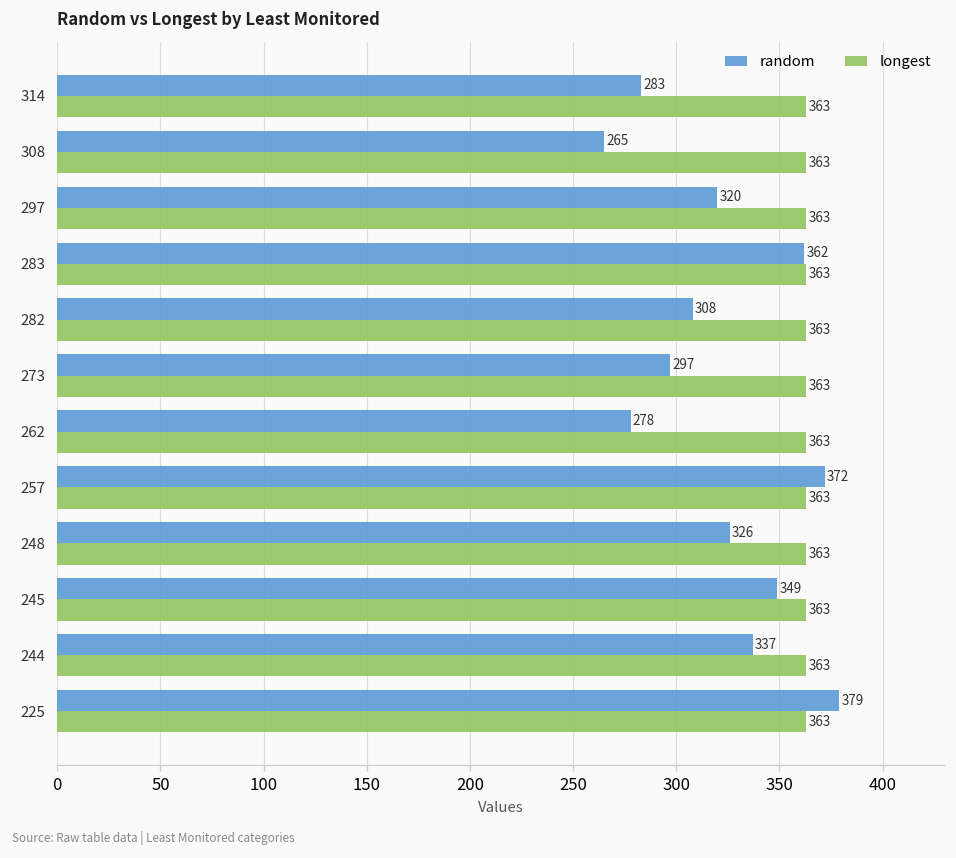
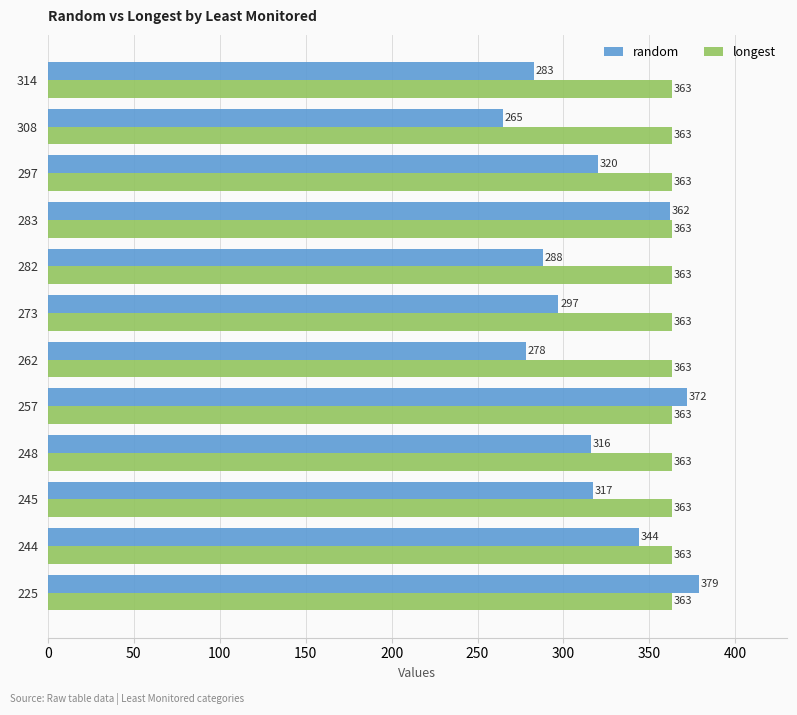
  {
    "random": {
      "314": 283,
      "308": 265,
      "297": 320,
      "283": 362,
-     "282": 308,
+     "282": 288,
      "273": 297,
      "262": 278,
      "257": 372,
-     "248": 326,
-     "245": 349,
-     "244": 337,
+     "248": 316,
+     "245": 317,
+     "244": 344,
      "225": 379
    },
    "longest": {
      "314": 363,
      "308": 363,
      "297": 363,
      "283": 363,
      "282": 363,
      "273": 363,
      "262": 363,
      "257": 363,
      "248": 363,
      "245": 363,
      "244": 363,
      "225": 363
    }
  }
